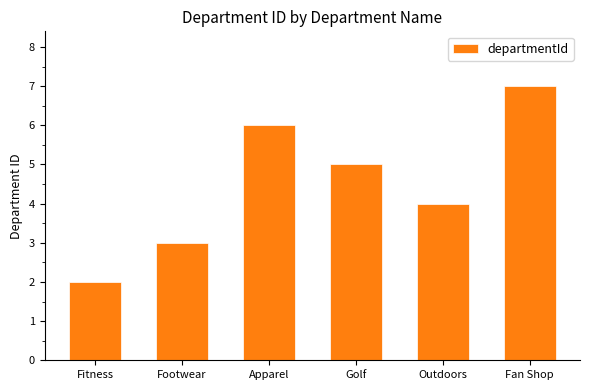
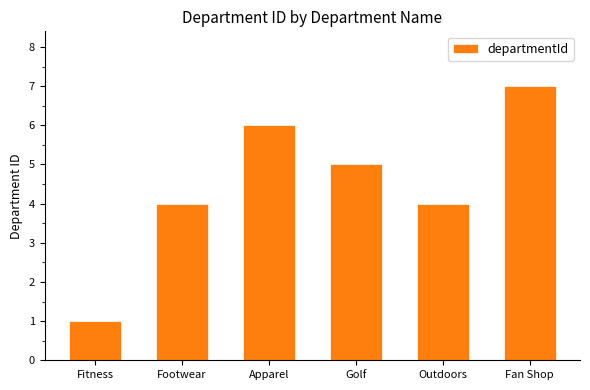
  {
-   "Fitness": 2,
-   "Footwear": 3,
+   "Fitness": 1,
+   "Footwear": 4,
    "Apparel": 6,
    "Golf": 5,
    "Outdoors": 4,
    "Fan Shop": 7
  }
